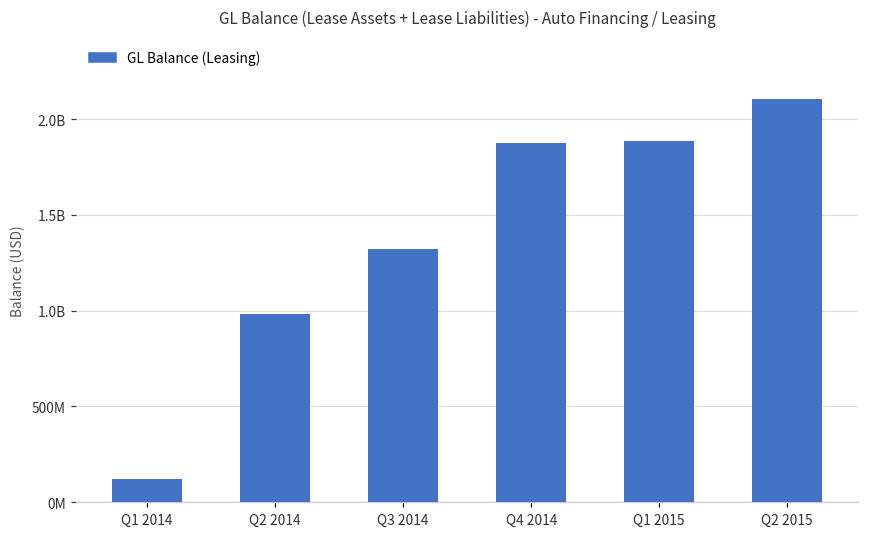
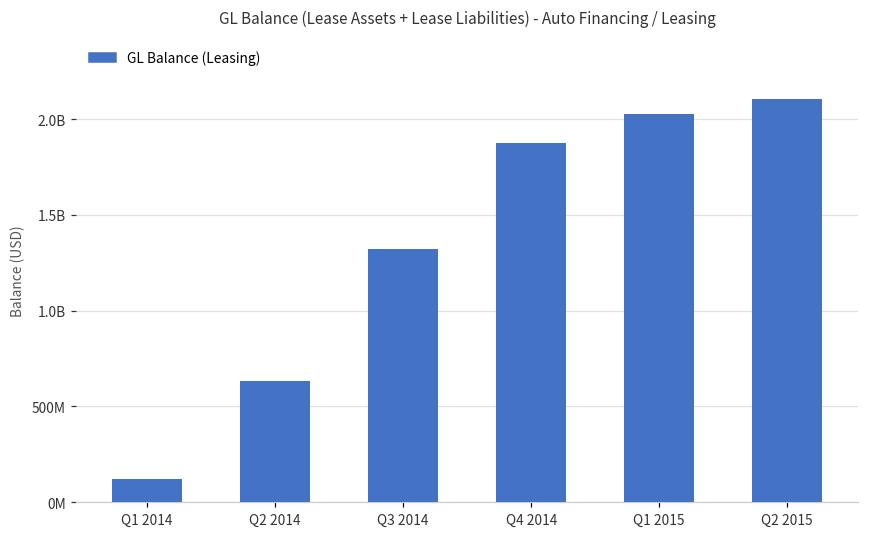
  {
    "Q1 2014": 120000000,
-   "Q2 2014": 980000000,
+   "Q2 2014": 630000000,
    "Q3 2014": 1320000000,
    "Q4 2014": 1870000000,
-   "Q1 2015": 1890000000,
+   "Q1 2015": 2030000000,
    "Q2 2015": 2110000000
  }
